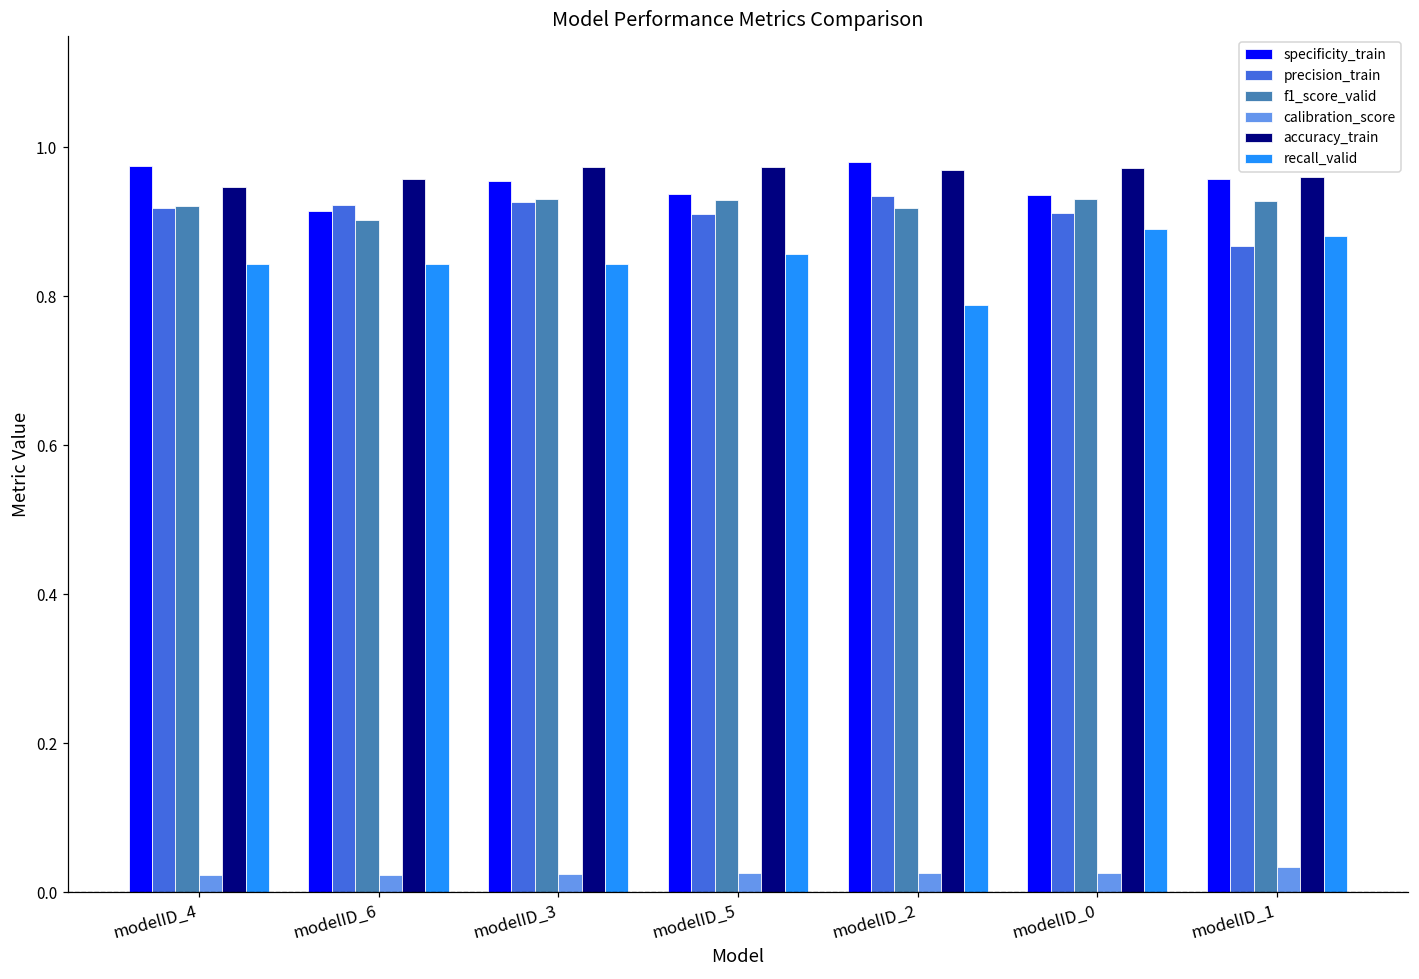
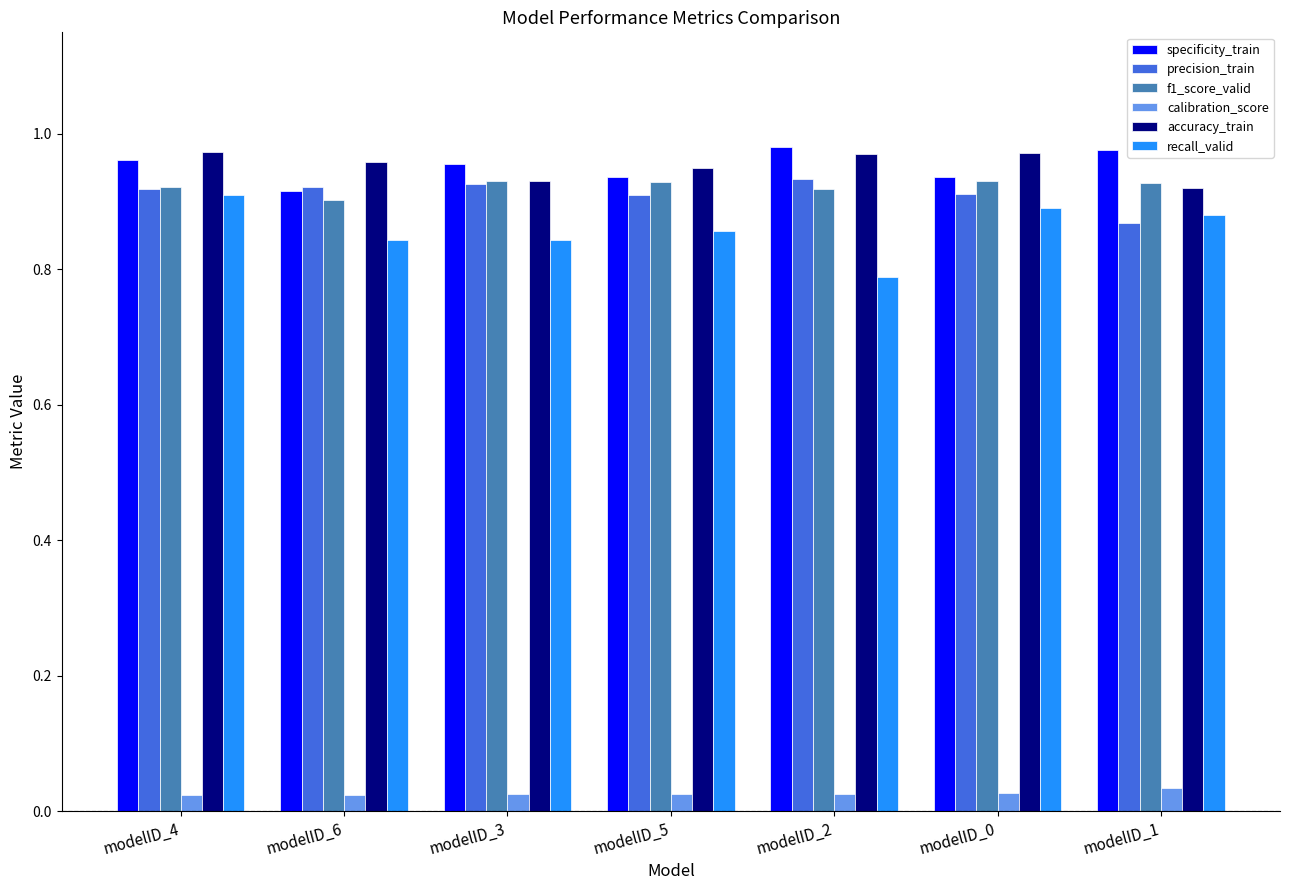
  {
    "specificity_train": {
-     "modelID_4": 0.98,
+     "modelID_4": 0.96,
      "modelID_6": 0.92,
      "modelID_3": 0.96,
      "modelID_5": 0.94,
      "modelID_2": 0.98,
      "modelID_0": 0.94,
-     "modelID_1": 0.96
+     "modelID_1": 0.98
    },
    "accuracy_train": {
-     "modelID_4": 0.95,
+     "modelID_4": 0.97,
      "modelID_6": 0.96,
-     "modelID_3": 0.97,
-     "modelID_5": 0.97,
+     "modelID_3": 0.93,
+     "modelID_5": 0.95,
      "modelID_2": 0.97,
      "modelID_0": 0.97,
-     "modelID_1": 0.96
+     "modelID_1": 0.92
    },
    "recall_valid": {
-     "modelID_4": 0.84,
+     "modelID_4": 0.91,
      "modelID_6": 0.84,
      "modelID_3": 0.84,
      "modelID_5": 0.86,
      "modelID_2": 0.79,
      "modelID_0": 0.89,
      "modelID_1": 0.88
    }
  }
